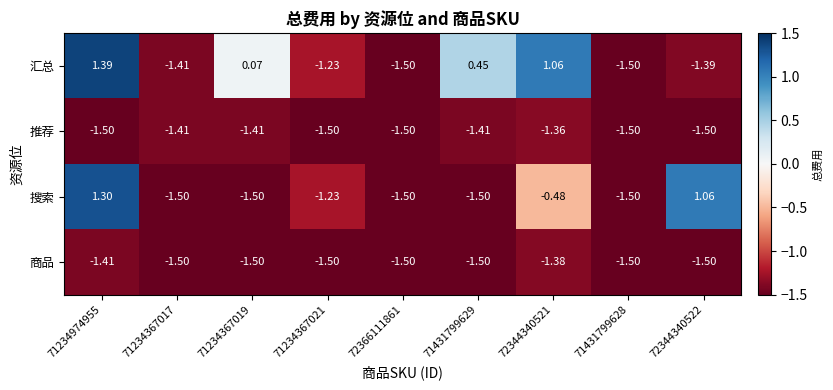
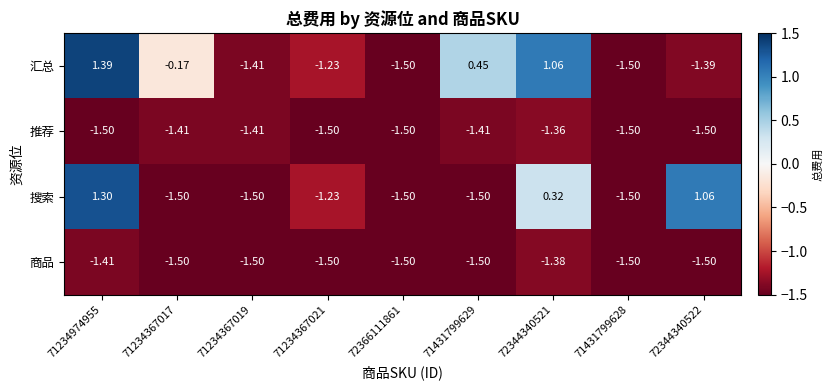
  {
    "汇总": {
      "71234974955": 1.39,
-     "71234367017": -1.41,
-     "71234367019": 0.07,
+     "71234367017": -0.17,
+     "71234367019": -1.41,
      "71234367021": -1.23,
      "72366111861": -1.50,
      "71431799629": 0.45,
      "72344340521": 1.06,
      "71431799628": -1.50,
      "72344340522": -1.39
    },
    "推荐": {
      "71234974955": -1.50,
      "71234367017": -1.41,
      "71234367019": -1.41,
      "71234367021": -1.50,
      "72366111861": -1.50,
      "71431799629": -1.41,
      "72344340521": -1.36,
      "71431799628": -1.50,
      "72344340522": -1.50
    },
    "搜索": {
      "71234974955": 1.30,
      "71234367017": -1.50,
      "71234367019": -1.50,
      "71234367021": -1.23,
      "72366111861": -1.50,
      "71431799629": -1.50,
-     "72344340521": -0.48,
+     "72344340521": 0.32,
      "71431799628": -1.50,
      "72344340522": 1.06
    },
    "商品": {
      "71234974955": -1.41,
      "71234367017": -1.50,
      "71234367019": -1.50,
      "71234367021": -1.50,
      "72366111861": -1.50,
      "71431799629": -1.50,
      "72344340521": -1.38,
      "71431799628": -1.50,
      "72344340522": -1.50
    }
  }
